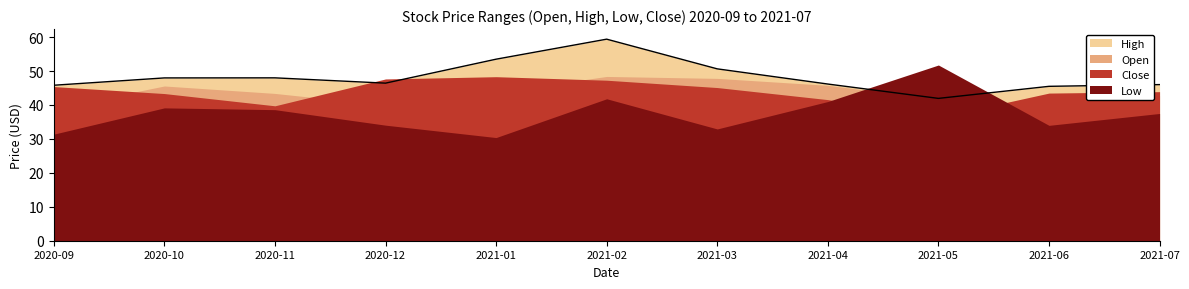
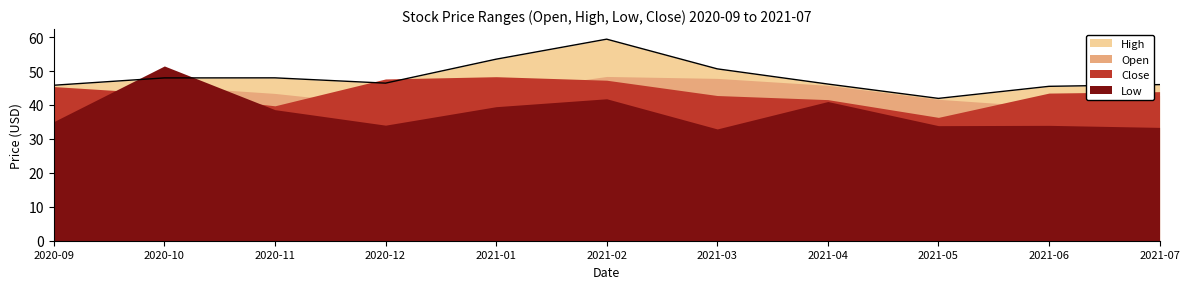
  {
    "Close": {
      "2020-11": 40,
      "2020-12": 48,
      "2021-01": 48,
      "2021-02": 47,
-     "2021-03": 45,
+     "2021-03": 43,
      "2021-06": 44,
      "2021-07": 44
    },
    "Low": {
-     "2020-09": 31,
-     "2020-10": 39,
+     "2020-09": 35,
+     "2020-10": 52,
      "2020-11": 39,
      "2020-12": 34,
-     "2021-01": 30,
+     "2021-01": 40,
      "2021-02": 42,
      "2021-03": 33,
-     "2021-05": 52,
+     "2021-05": 34,
      "2021-06": 34,
-     "2021-07": 38
+     "2021-07": 33
    }
  }
